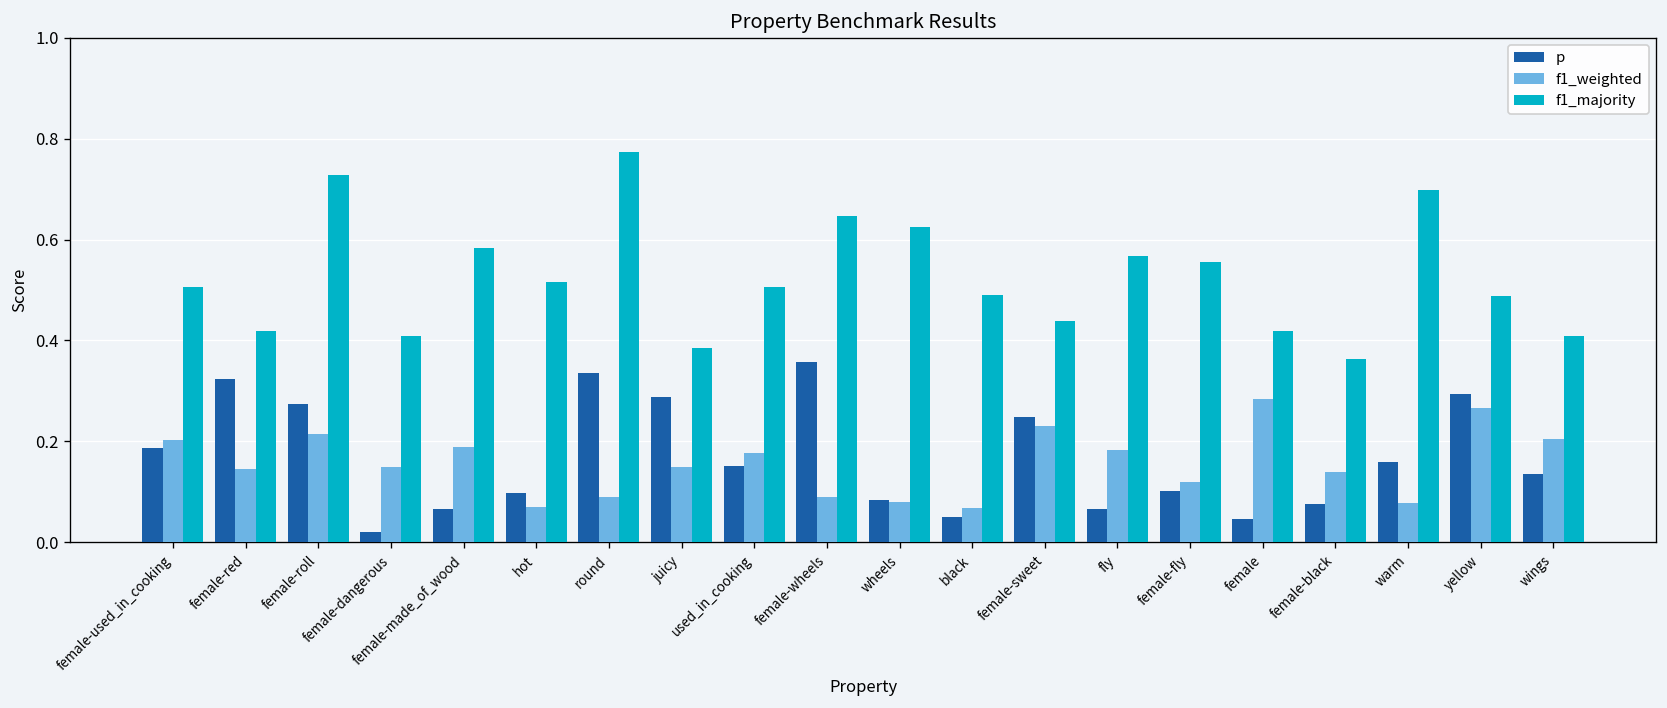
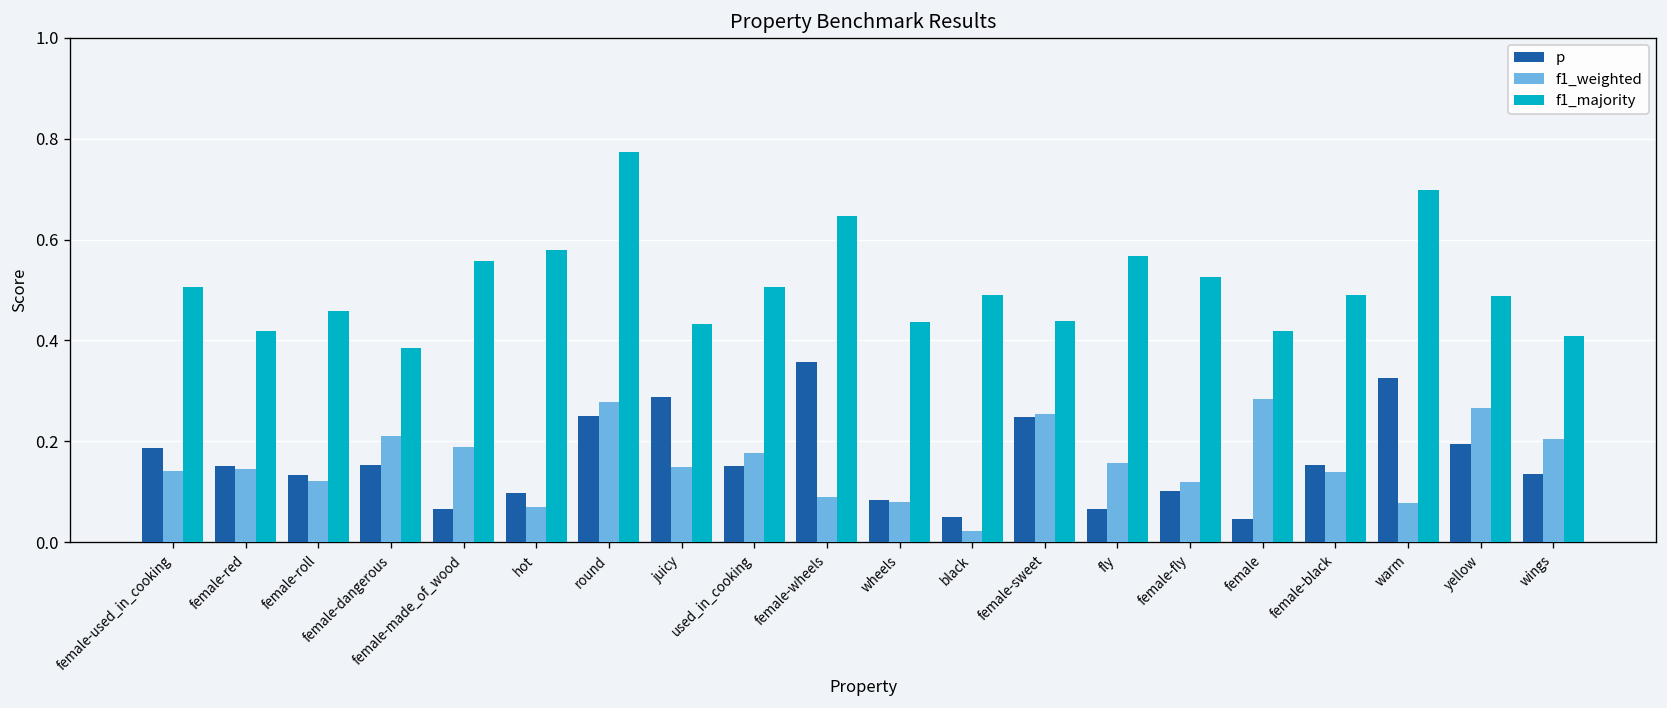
  {
    "p": {
      "female-used_in_cooking": 0.19,
-     "female-red": 0.32,
-     "female-roll": 0.28,
-     "female-dangerous": 0.02,
+     "female-red": 0.15,
+     "female-roll": 0.13,
+     "female-dangerous": 0.15,
      "female-made_of_wood": 0.07,
      "hot": 0.10,
-     "round": 0.34,
+     "round": 0.25,
      "juicy": 0.29,
      "used_in_cooking": 0.15,
      "female-wheels": 0.36,
      "wheels": 0.08,
      "black": 0.05,
      "female-sweet": 0.25,
      "fly": 0.07,
      "female-fly": 0.10,
      "female": 0.05,
-     "female-black": 0.08,
-     "warm": 0.16,
-     "yellow": 0.29,
+     "female-black": 0.15,
+     "warm": 0.33,
+     "yellow": 0.20,
      "wings": 0.14
    },
    "f1_weighted": {
-     "female-used_in_cooking": 0.20,
+     "female-used_in_cooking": 0.14,
      "female-red": 0.15,
-     "female-roll": 0.21,
-     "female-dangerous": 0.15,
+     "female-roll": 0.12,
+     "female-dangerous": 0.21,
      "female-made_of_wood": 0.19,
      "hot": 0.07,
-     "round": 0.09,
+     "round": 0.28,
      "juicy": 0.15,
      "used_in_cooking": 0.18,
      "female-wheels": 0.09,
      "wheels": 0.08,
-     "black": 0.07,
-     "female-sweet": 0.23,
-     "fly": 0.18,
+     "black": 0.02,
+     "female-sweet": 0.25,
+     "fly": 0.16,
      "female-fly": 0.12,
      "female": 0.28,
      "female-black": 0.14,
      "warm": 0.08,
      "yellow": 0.27,
      "wings": 0.21
    },
    "f1_majority": {
      "female-used_in_cooking": 0.51,
      "female-red": 0.42,
-     "female-roll": 0.73,
-     "female-dangerous": 0.41,
-     "female-made_of_wood": 0.58,
-     "hot": 0.52,
+     "female-roll": 0.46,
+     "female-dangerous": 0.39,
+     "female-made_of_wood": 0.56,
+     "hot": 0.58,
      "round": 0.77,
-     "juicy": 0.39,
+     "juicy": 0.43,
      "used_in_cooking": 0.51,
      "female-wheels": 0.65,
-     "wheels": 0.63,
+     "wheels": 0.44,
      "black": 0.49,
      "female-sweet": 0.44,
      "fly": 0.57,
-     "female-fly": 0.55,
+     "female-fly": 0.53,
      "female": 0.42,
-     "female-black": 0.36,
+     "female-black": 0.49,
      "warm": 0.70,
      "yellow": 0.49,
      "wings": 0.41
    }
  }
